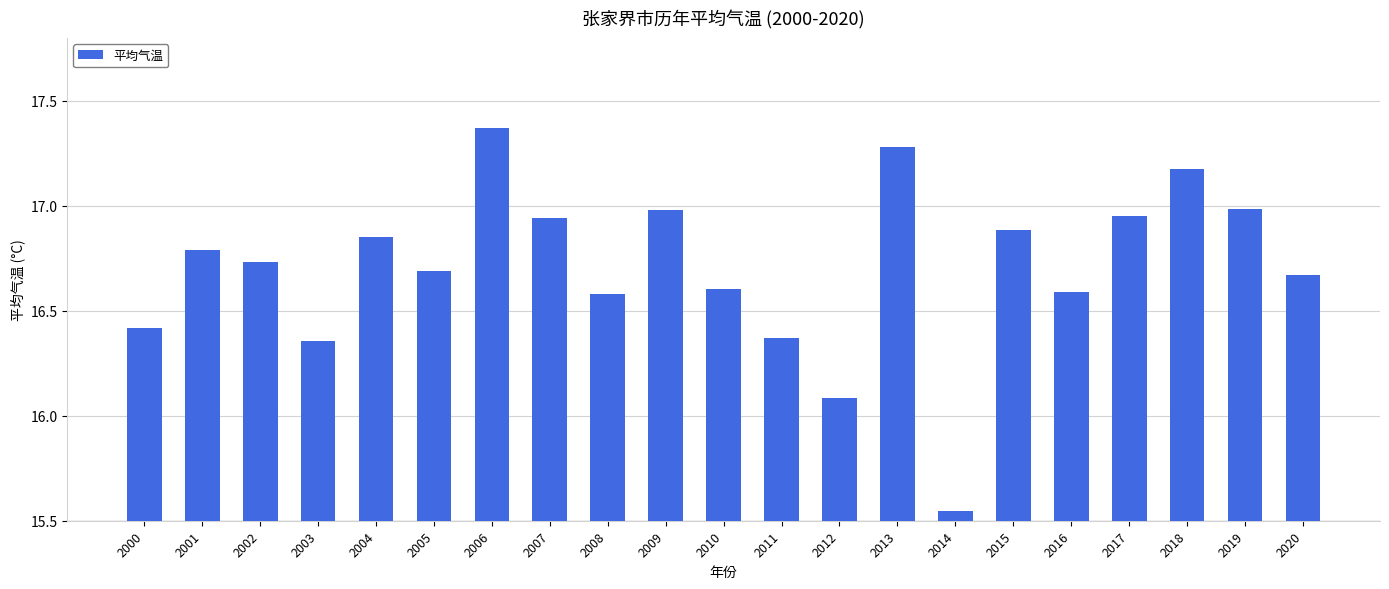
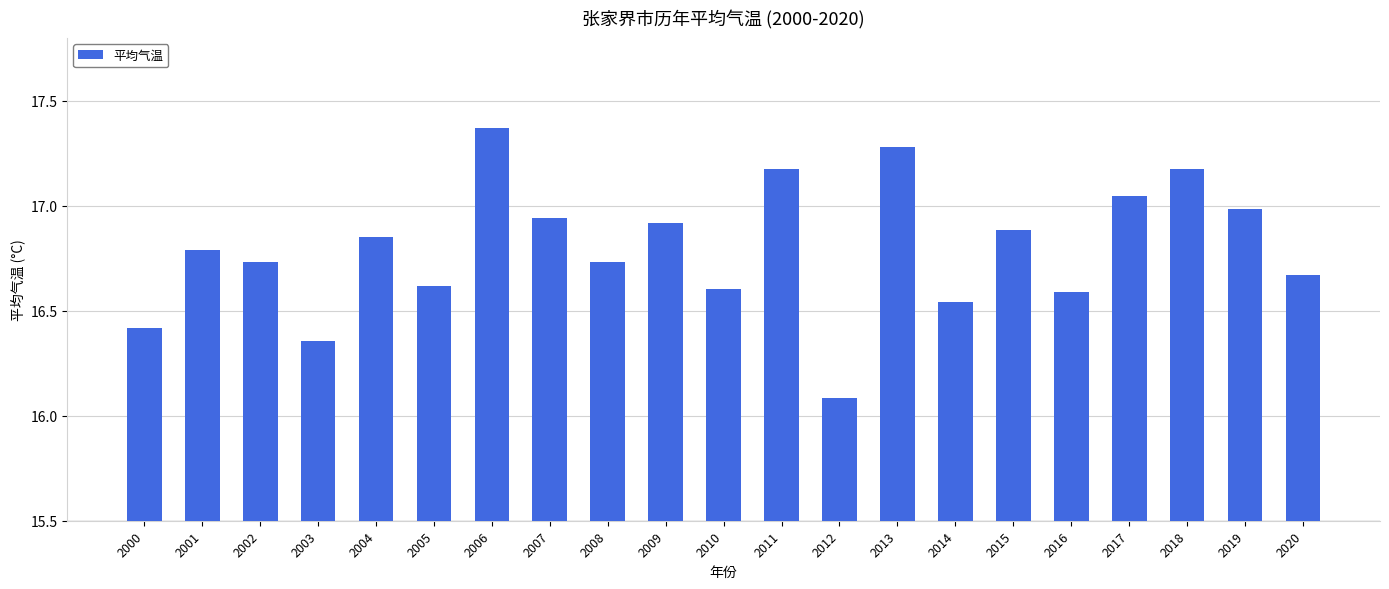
  {
    "2000": 16.42,
    "2001": 16.79,
    "2002": 16.73,
    "2003": 16.36,
    "2004": 16.85,
-   "2005": 16.69,
+   "2005": 16.62,
    "2006": 17.37,
    "2007": 16.94,
-   "2008": 16.58,
-   "2009": 16.98,
+   "2008": 16.73,
+   "2009": 16.92,
    "2010": 16.61,
-   "2011": 16.37,
+   "2011": 17.18,
    "2012": 16.09,
    "2013": 17.28,
-   "2014": 15.55,
+   "2014": 16.54,
    "2015": 16.89,
    "2016": 16.59,
-   "2017": 16.95,
+   "2017": 17.05,
    "2018": 17.17,
    "2019": 16.98,
    "2020": 16.67
  }
